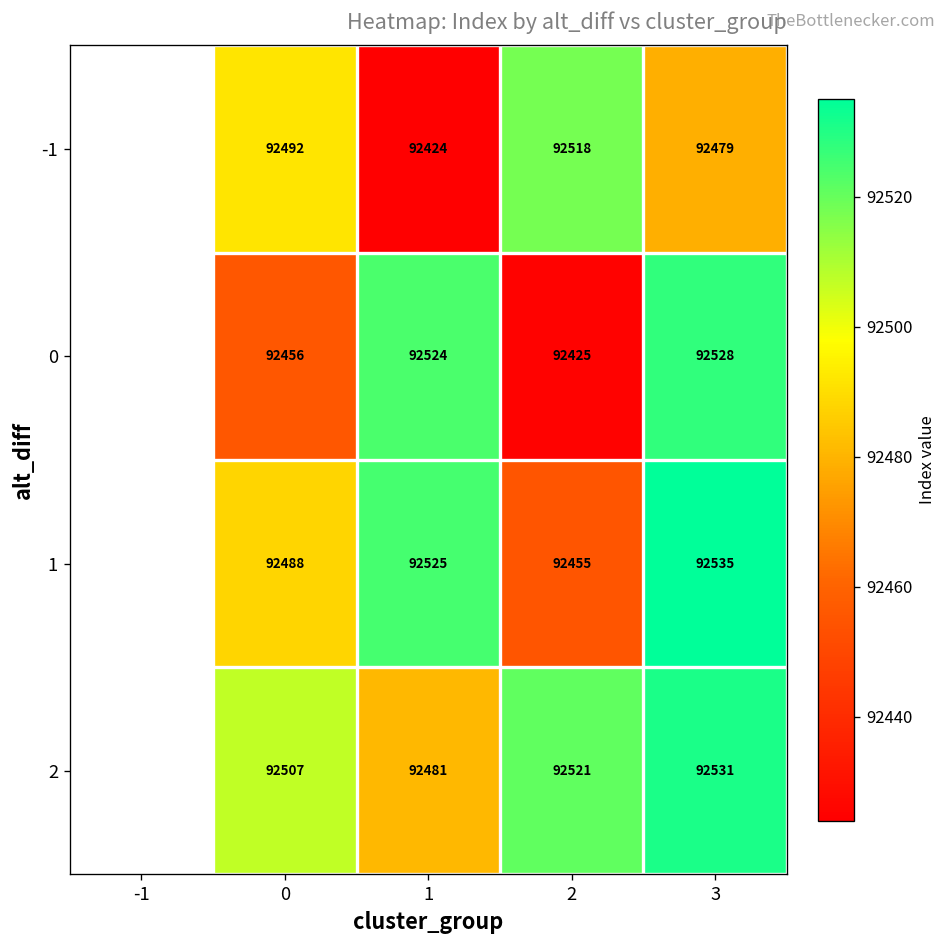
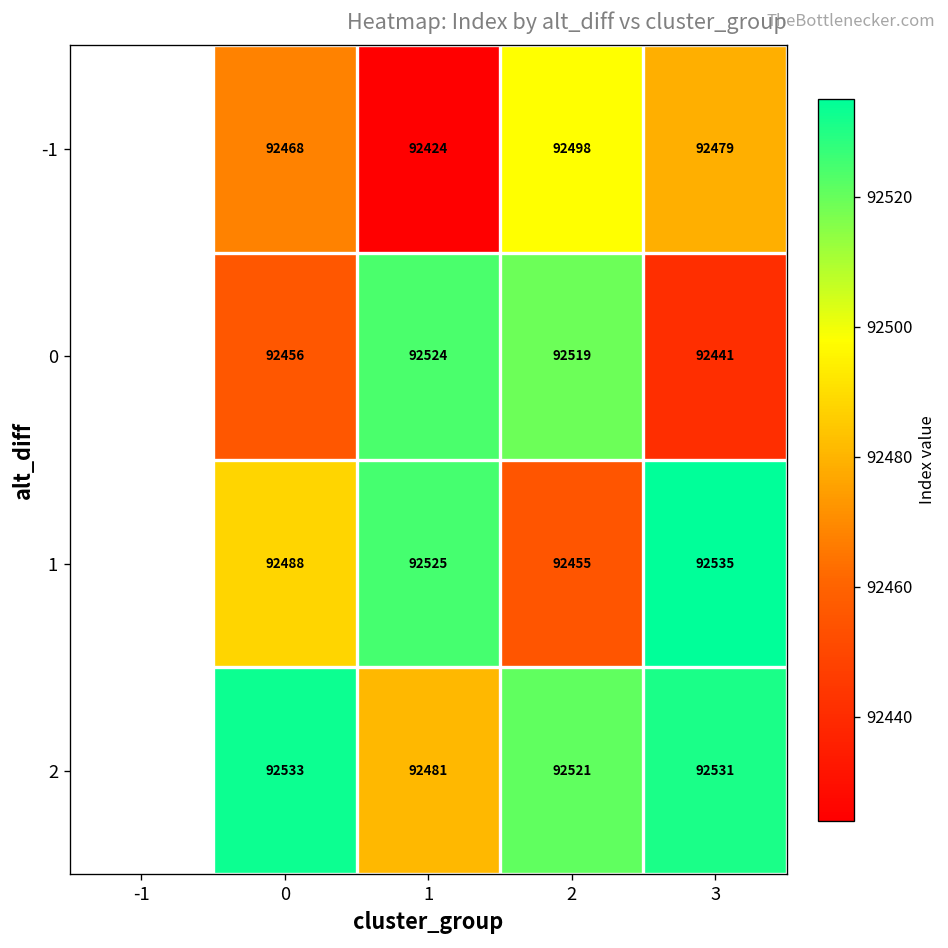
  {
    "-1": {
-     "0": 92492,
+     "0": 92468,
      "1": 92424,
-     "2": 92518,
+     "2": 92498,
      "3": 92479
    },
    "0": {
      "0": 92456,
      "1": 92524,
-     "2": 92425,
-     "3": 92528
+     "2": 92519,
+     "3": 92441
    },
    "1": {
      "0": 92488,
      "1": 92525,
      "2": 92455,
      "3": 92535
    },
    "2": {
-     "0": 92507,
+     "0": 92533,
      "1": 92481,
      "2": 92521,
      "3": 92531
    }
  }
